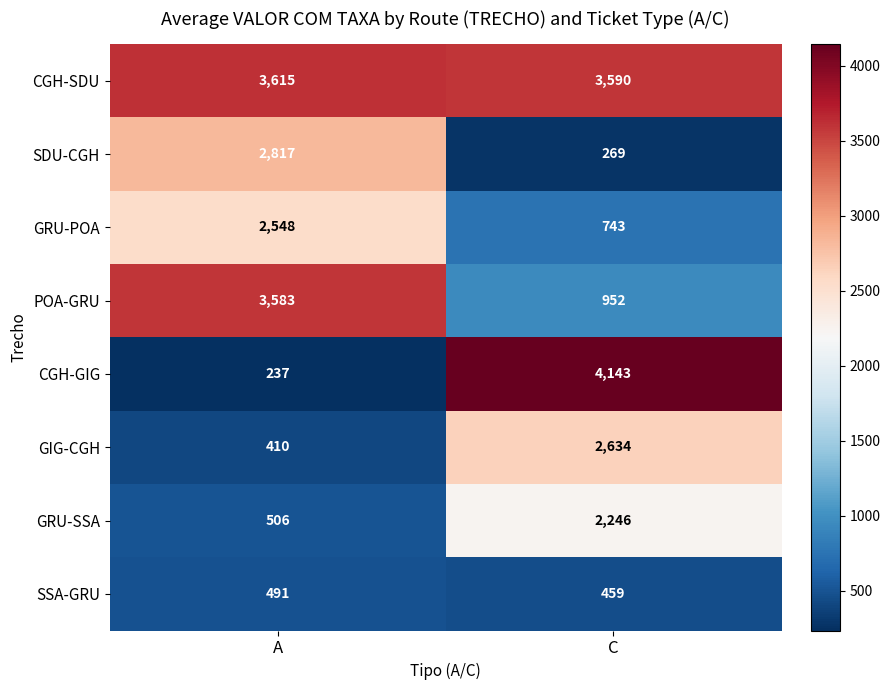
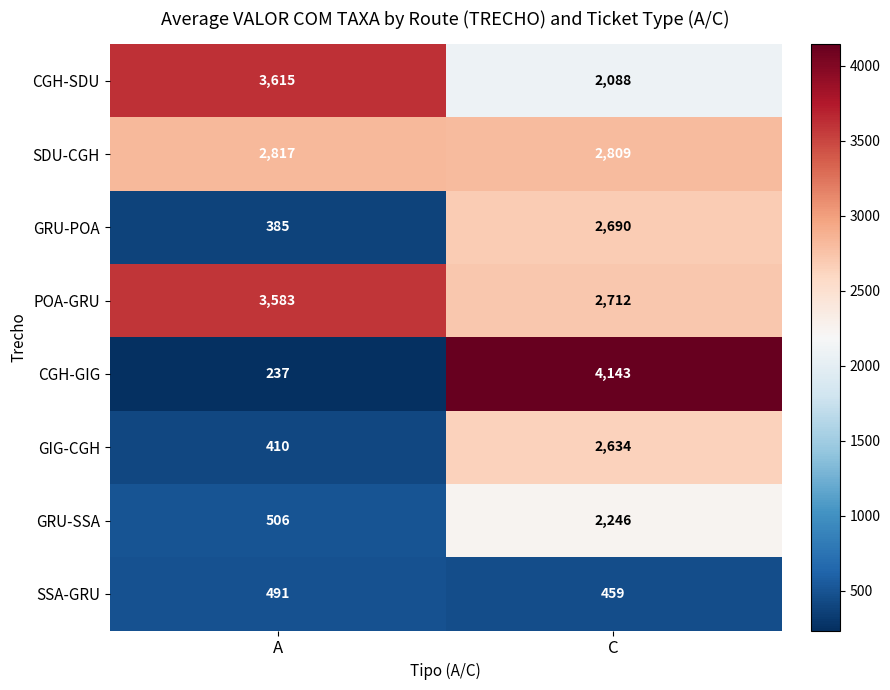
  {
    "CGH-SDU": {
      "A": "3,615",
-     "C": "3,590"
+     "C": "2,088"
    },
    "SDU-CGH": {
      "A": "2,817",
-     "C": "269"
+     "C": "2,809"
    },
    "GRU-POA": {
-     "A": "2,548",
-     "C": "743"
+     "A": "385",
+     "C": "2,690"
    },
    "POA-GRU": {
      "A": "3,583",
-     "C": "952"
+     "C": "2,712"
    },
    "CGH-GIG": {
      "A": "237",
      "C": "4,143"
    },
    "GIG-CGH": {
      "A": "410",
      "C": "2,634"
    },
    "GRU-SSA": {
      "A": "506",
      "C": "2,246"
    },
    "SSA-GRU": {
      "A": "491",
      "C": "459"
    }
  }
